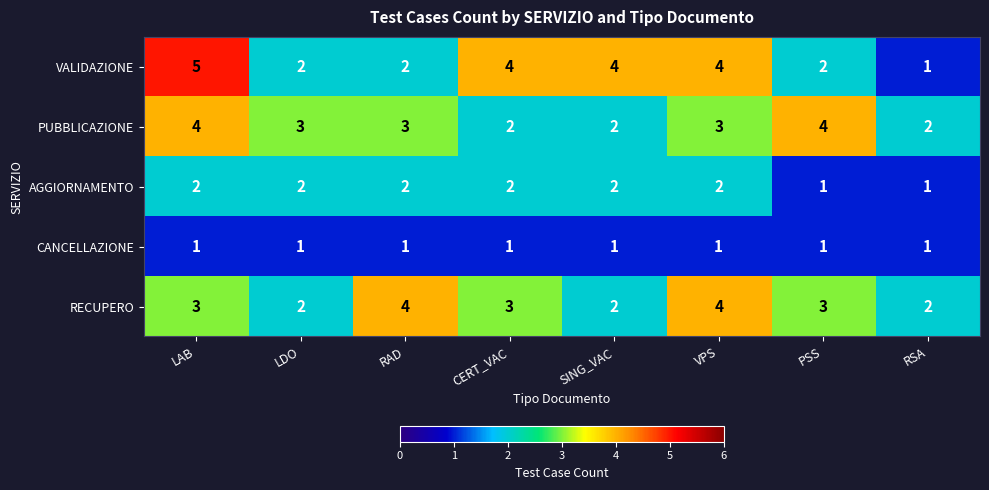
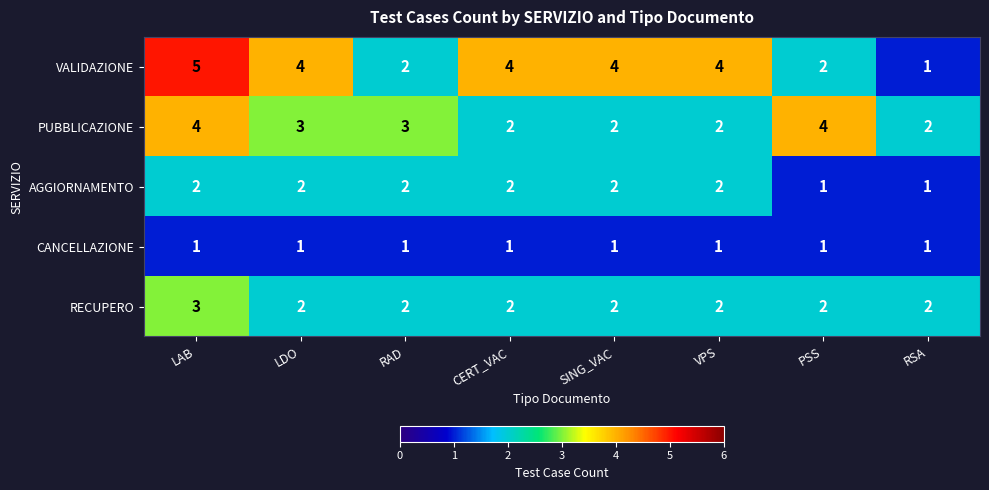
  {
    "VALIDAZIONE": {
      "LAB": 5,
-     "LDO": 2,
+     "LDO": 4,
      "RAD": 2,
      "CERT_VAC": 4,
      "SING_VAC": 4,
      "VPS": 4,
      "PSS": 2,
      "RSA": 1
    },
    "PUBBLICAZIONE": {
      "LAB": 4,
      "LDO": 3,
      "RAD": 3,
      "CERT_VAC": 2,
      "SING_VAC": 2,
-     "VPS": 3,
+     "VPS": 2,
      "PSS": 4,
      "RSA": 2
    },
    "AGGIORNAMENTO": {
      "LAB": 2,
      "LDO": 2,
      "RAD": 2,
      "CERT_VAC": 2,
      "SING_VAC": 2,
      "VPS": 2,
      "PSS": 1,
      "RSA": 1
    },
    "CANCELLAZIONE": {
      "LAB": 1,
      "LDO": 1,
      "RAD": 1,
      "CERT_VAC": 1,
      "SING_VAC": 1,
      "VPS": 1,
      "PSS": 1,
      "RSA": 1
    },
    "RECUPERO": {
      "LAB": 3,
      "LDO": 2,
-     "RAD": 4,
-     "CERT_VAC": 3,
+     "RAD": 2,
+     "CERT_VAC": 2,
      "SING_VAC": 2,
-     "VPS": 4,
-     "PSS": 3,
+     "VPS": 2,
+     "PSS": 2,
      "RSA": 2
    }
  }
